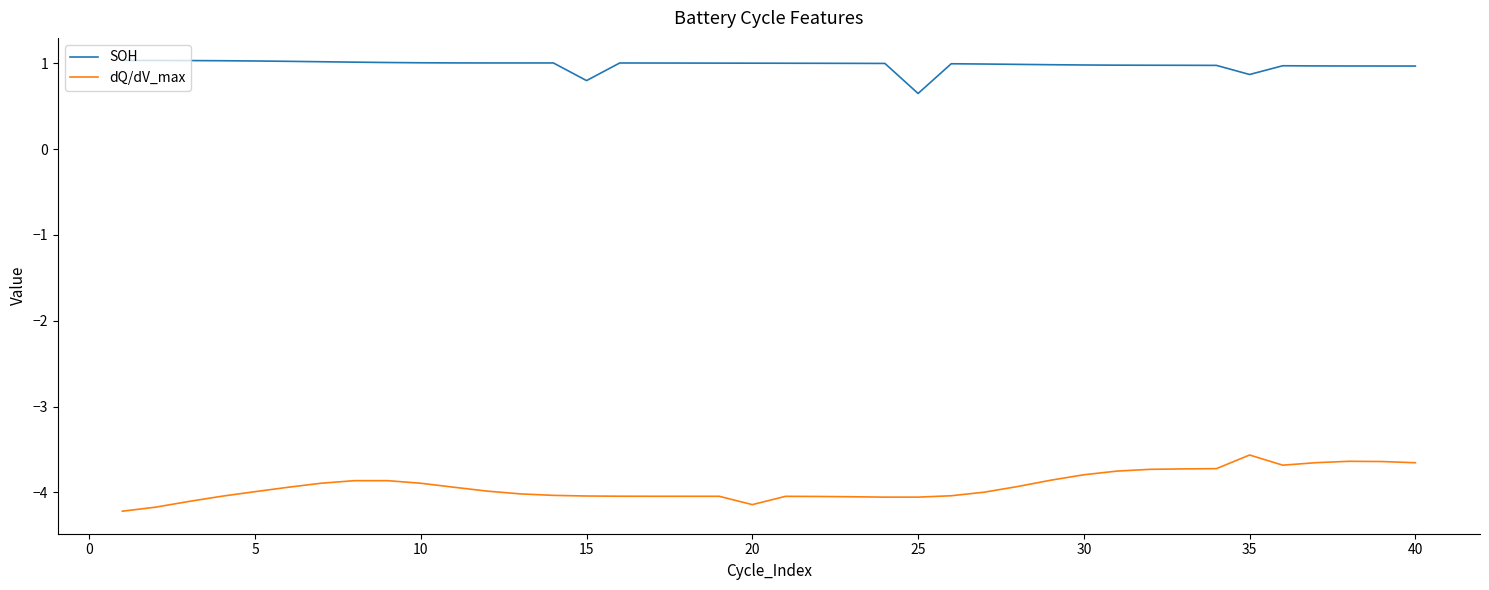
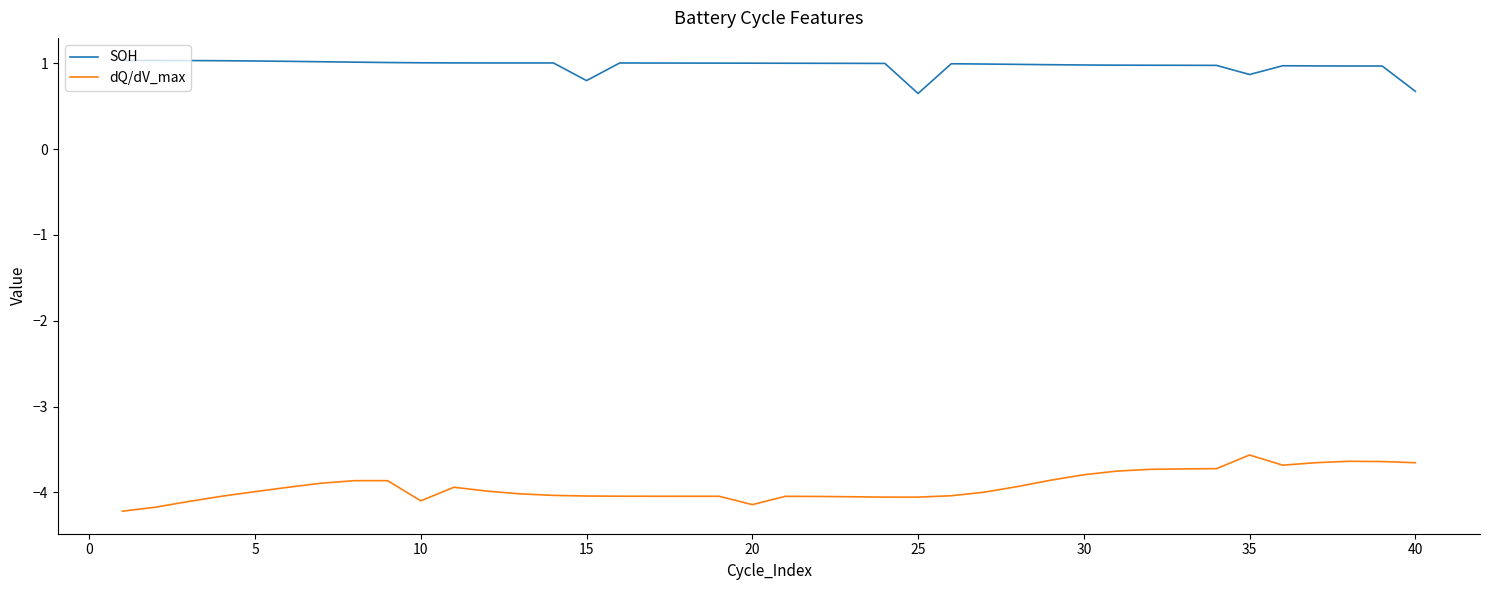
  {
    "SOH": {
      "5": 1.0,
      "10": 1.0,
      "15": 0.8,
      "20": 1.0,
      "25": 0.6,
      "30": 1.0,
      "35": 0.9,
-     "40": 1.0
+     "40": 0.7
    },
    "dQ/dV_max": {
      "5": -4.0,
-     "10": -3.9,
+     "10": -4.1,
      "15": -4.0,
      "20": -4.1,
      "25": -4.1,
      "30": -3.8,
      "35": -3.6,
      "40": -3.7
    }
  }
